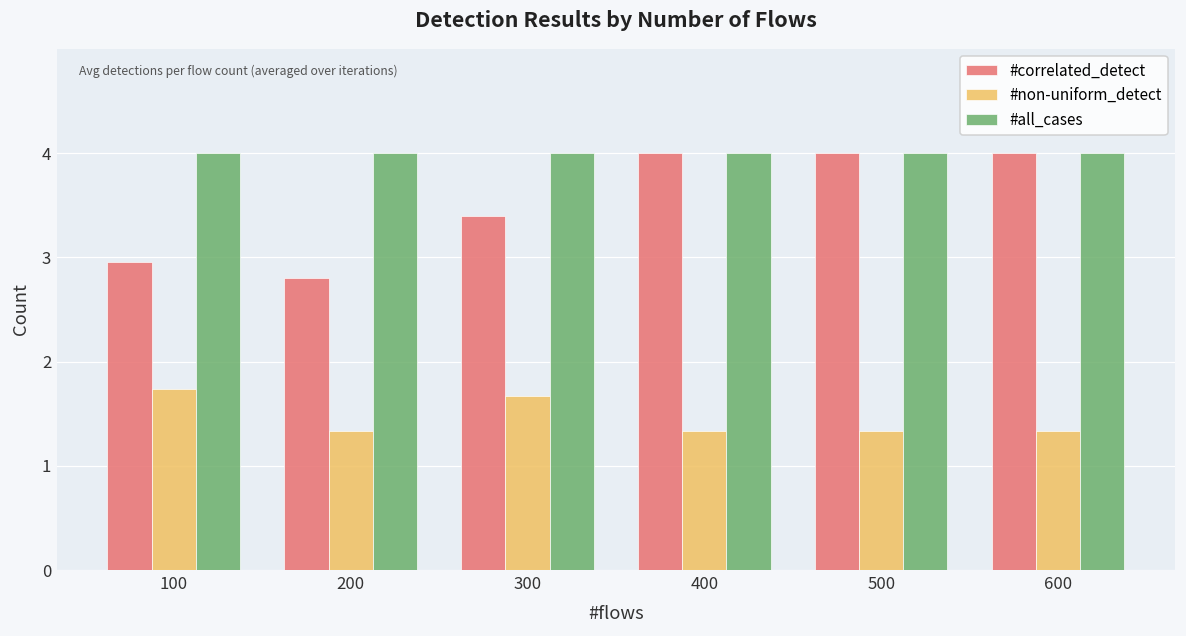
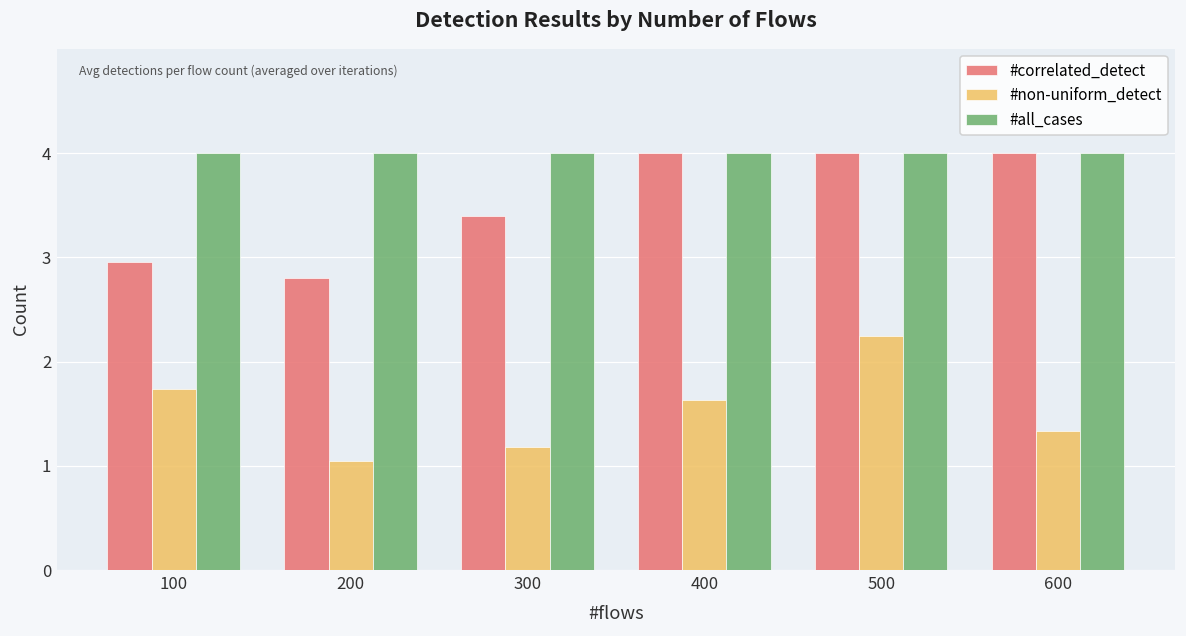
  {
    "#correlated_detect": {
      "100": 3.0,
      "200": 2.8,
      "300": 3.4,
      "400": 4.0,
      "500": 4.0,
      "600": 4.0
    },
    "#non-uniform_detect": {
      "100": 1.7,
-     "200": 1.3,
-     "300": 1.7,
-     "400": 1.3,
-     "500": 1.3,
+     "200": 1.1,
+     "300": 1.2,
+     "400": 1.6,
+     "500": 2.2,
      "600": 1.3
    },
    "#all_cases": {
      "100": 4.0,
      "200": 4.0,
      "300": 4.0,
      "400": 4.0,
      "500": 4.0,
      "600": 4.0
    }
  }
